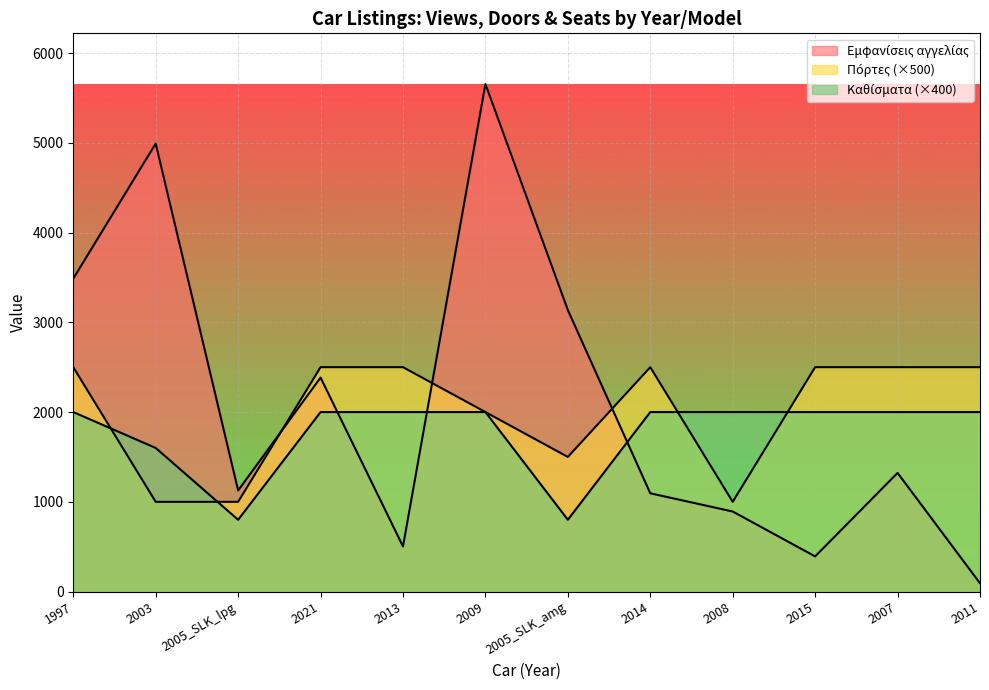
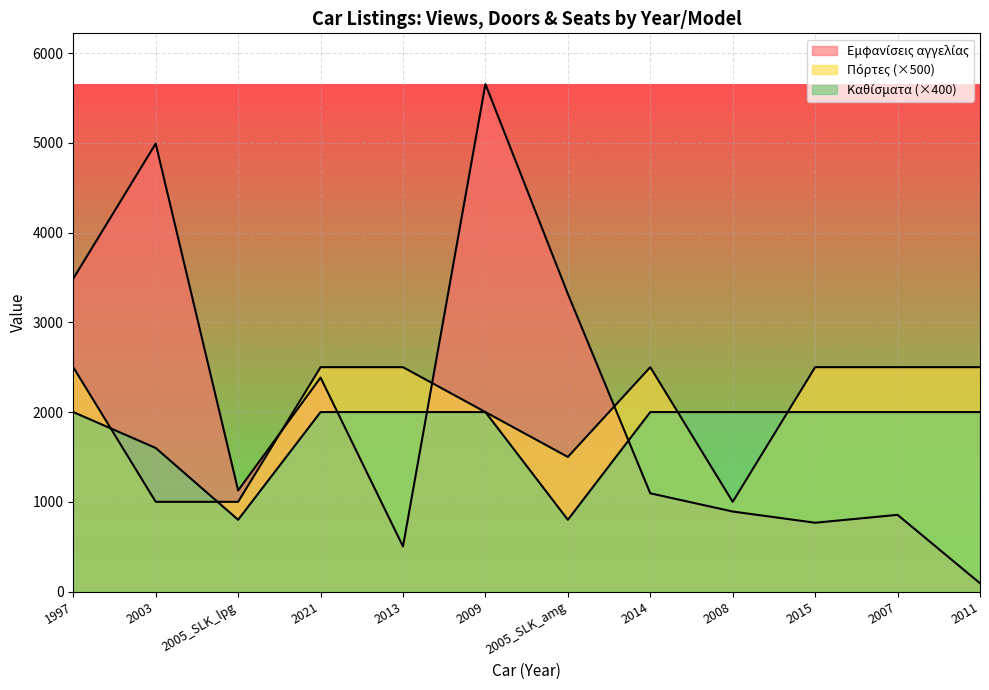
  {
    "Εμφανίσεις αγγελίας": {
      "1997": 3500,
      "2003": 5000,
      "2005_SLK_lpg": 1100,
      "2021": 2400,
      "2013": 500,
      "2009": 5700,
-     "2005_SLK_amg": 3100,
+     "2005_SLK_amg": 3300,
      "2014": 1100,
      "2008": 900,
-     "2015": 400,
-     "2007": 1300,
+     "2015": 800,
+     "2007": 900,
      "2011": 100
    },
    "Πόρτες (×500)": {
      "1997": 2500,
      "2003": 1000,
      "2005_SLK_lpg": 1000,
      "2021": 2500,
      "2013": 2500,
      "2005_SLK_amg": 1500,
      "2014": 2500,
      "2008": 1000,
      "2015": 2500,
      "2007": 2500,
      "2011": 2500
    },
    "Καθίσματα (×400)": {
      "1997": 2000,
      "2003": 1600,
      "2005_SLK_lpg": 800,
      "2021": 2000,
      "2013": 2000,
      "2005_SLK_amg": 800,
      "2014": 2000,
      "2008": 2000,
      "2015": 2000,
      "2007": 2000,
      "2011": 2000
    }
  }
